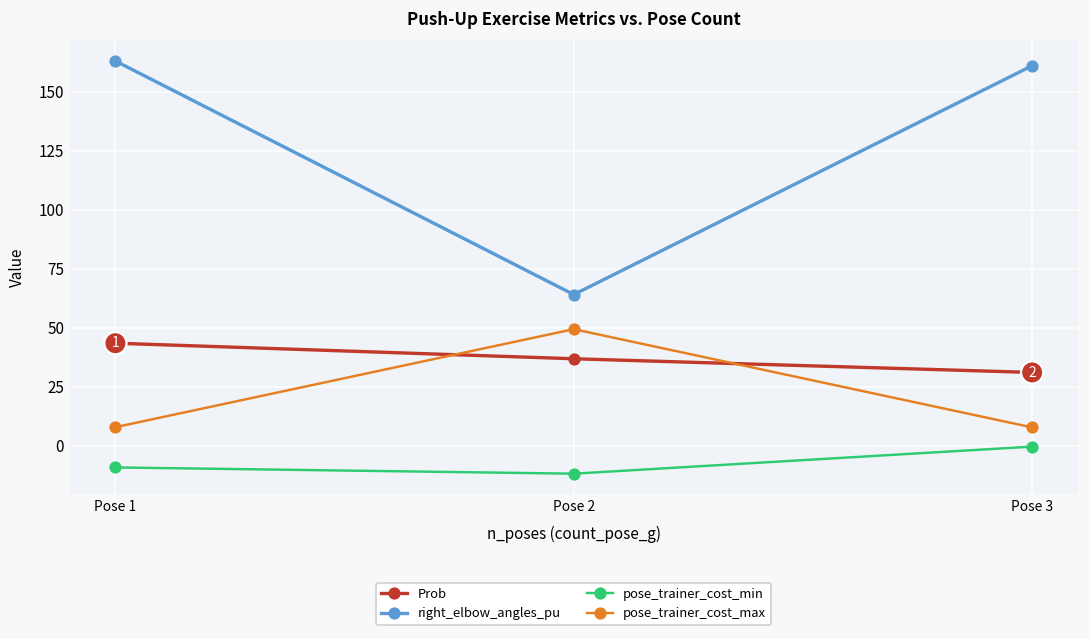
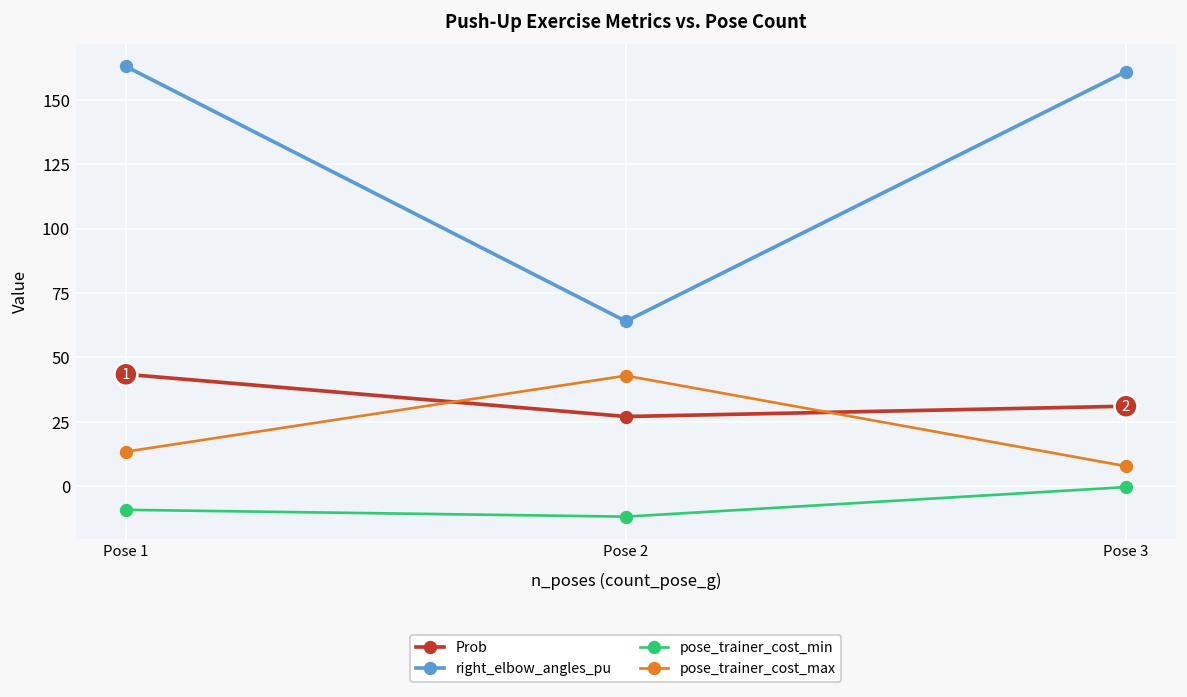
  {
    "Prob": {
-     "Pose 2": 37
+     "Pose 2": 27
    },
    "right_elbow_angles_pu": {
      "Pose 1": 163,
      "Pose 2": 64,
      "Pose 3": 161
    },
    "pose_trainer_cost_min": {
      "Pose 1": -9,
      "Pose 2": -12,
      "Pose 3": 0
    },
    "pose_trainer_cost_max": {
-     "Pose 1": 8,
-     "Pose 2": 49,
+     "Pose 1": 13,
+     "Pose 2": 43,
      "Pose 3": 8
    }
  }
